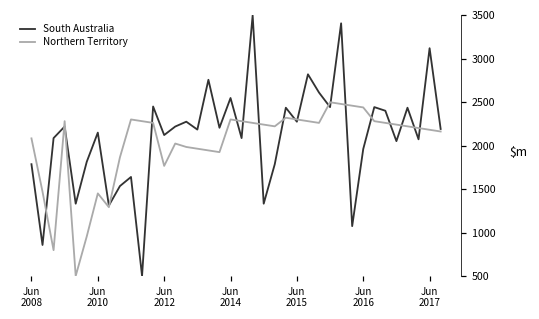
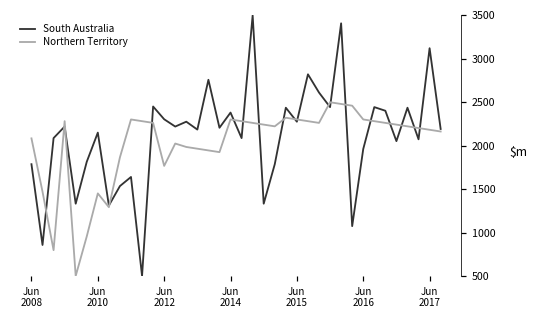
  {
    "South Australia": {
      "Jun 2008": 1800,
      "Jun 2010": 2200,
-     "Jun 2012": 2100,
-     "Jun 2014": 2500,
+     "Jun 2012": 2300,
+     "Jun 2014": 2400,
      "Jun 2016": 2000,
      "Jun 2017": 3100
    },
    "Northern Territory": {
      "Jun 2008": 2100,
      "Jun 2010": 1500,
      "Jun 2012": 1800,
      "Jun 2014": 2300,
-     "Jun 2016": 2400,
+     "Jun 2016": 2300,
      "Jun 2017": 2200
    }
  }
